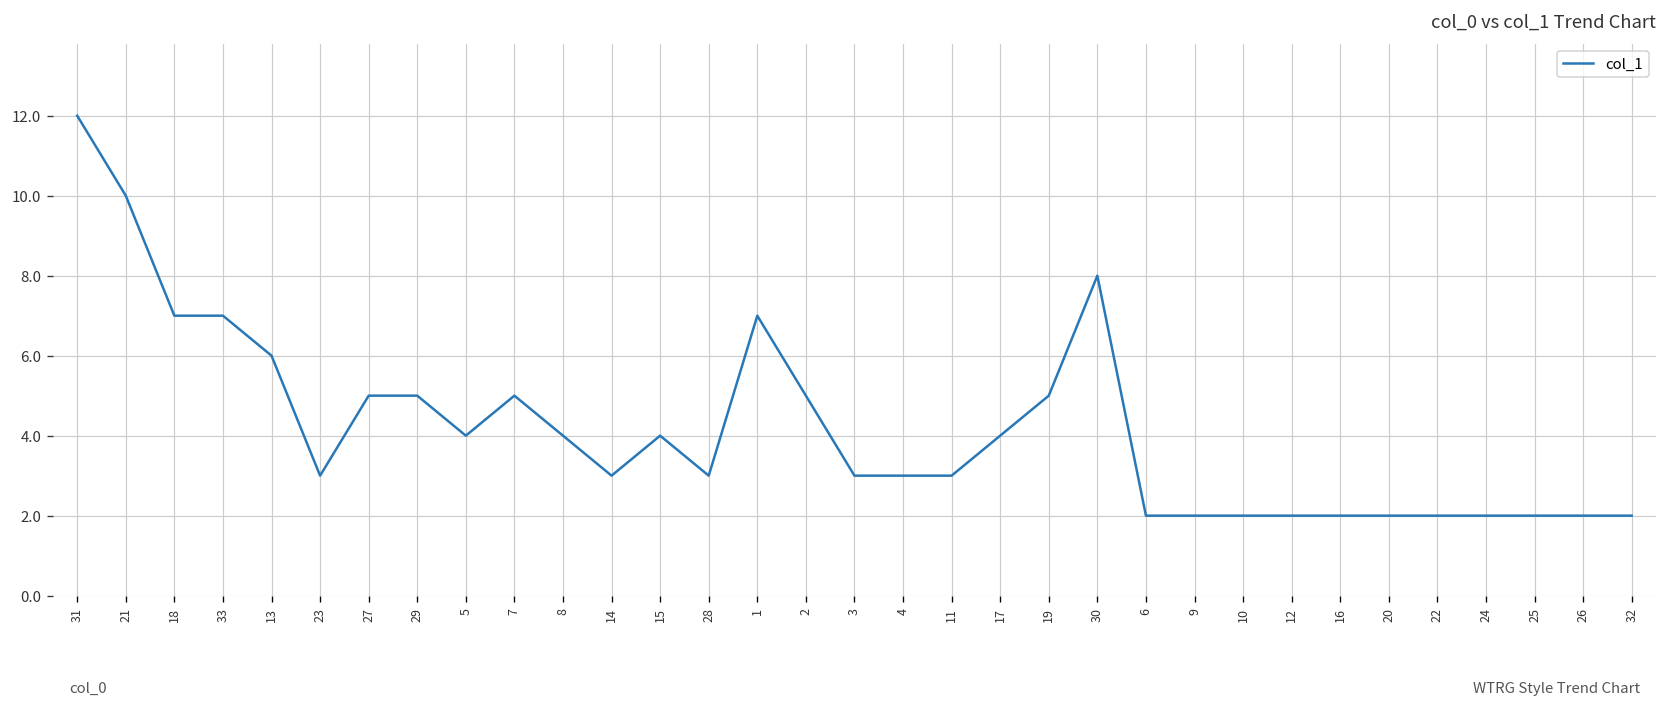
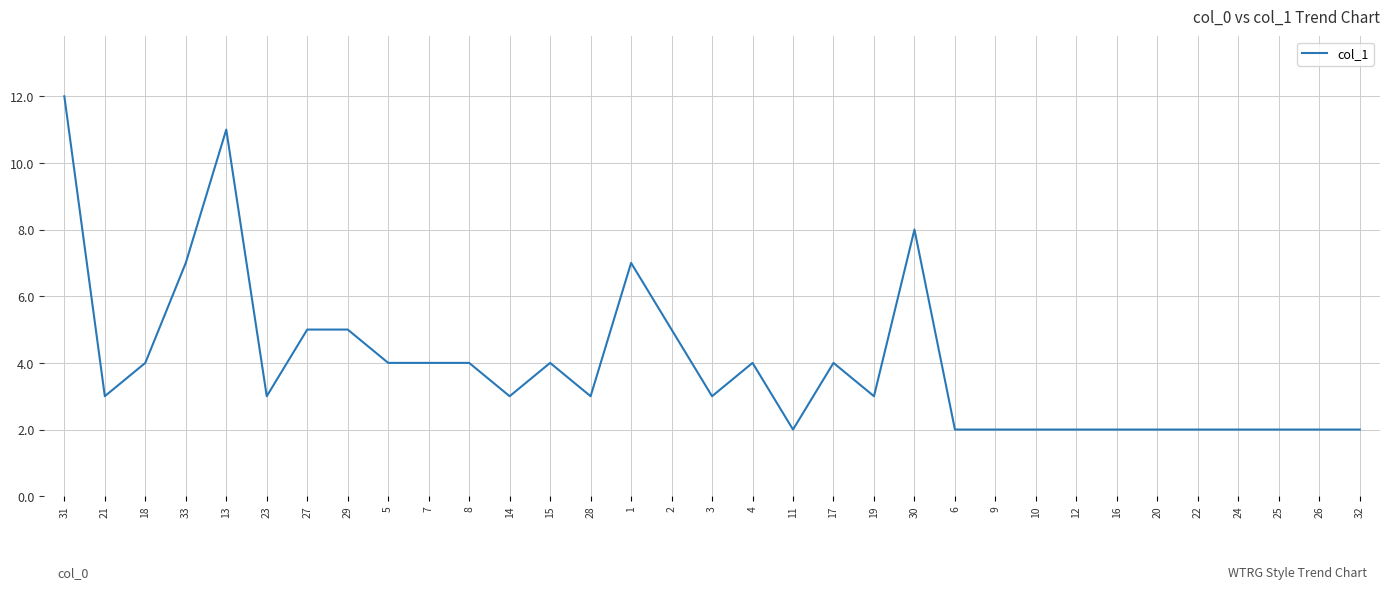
  {
    "31": 12,
-   "21": 10,
-   "18": 7,
+   "21": 3,
+   "18": 4,
    "33": 7,
-   "13": 6,
+   "13": 11,
    "23": 3,
    "27": 5,
    "29": 5,
    "5": 4,
-   "7": 5,
+   "7": 4,
    "8": 4,
    "14": 3,
    "15": 4,
    "28": 3,
    "1": 7,
    "2": 5,
    "3": 3,
-   "4": 3,
-   "11": 3,
+   "4": 4,
+   "11": 2,
    "17": 4,
-   "19": 5,
+   "19": 3,
    "30": 8,
    "6": 2,
    "9": 2,
    "10": 2,
    "12": 2,
    "16": 2,
    "20": 2,
    "22": 2,
    "24": 2,
    "25": 2,
    "26": 2,
    "32": 2
  }
